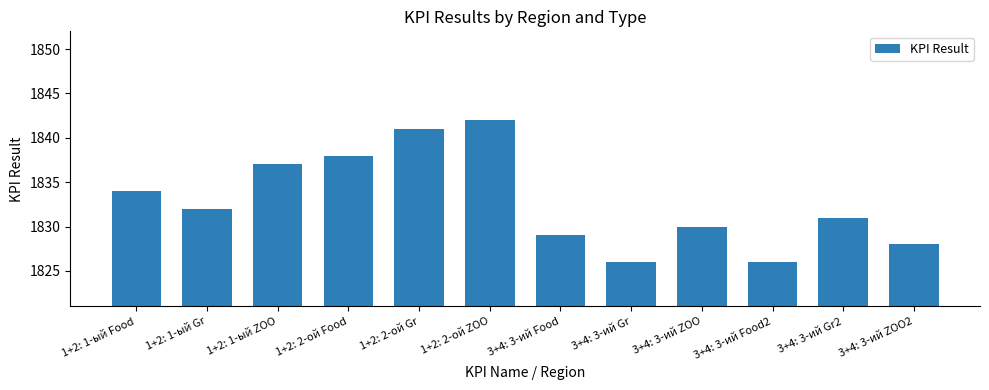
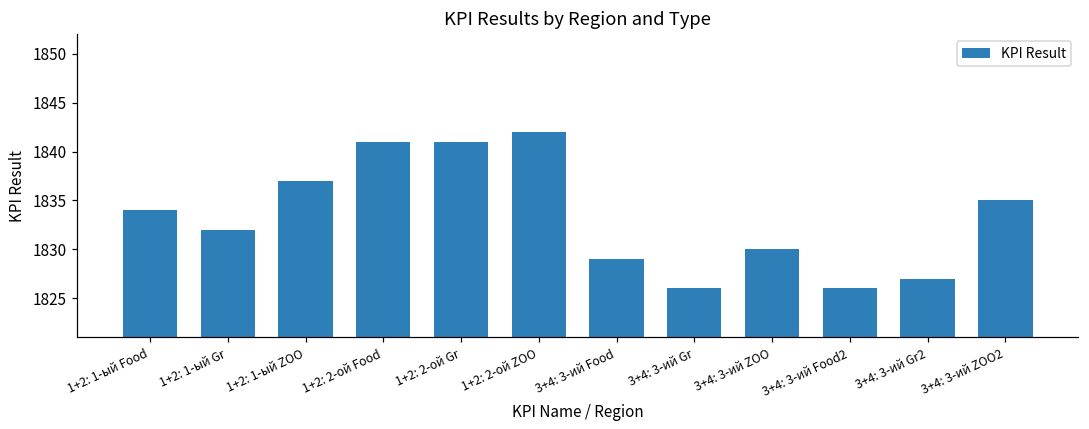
  {
    "1+2: 1-ый Food": 1834,
    "1+2: 1-ый Gr": 1832,
    "1+2: 1-ый ZOO": 1837,
-   "1+2: 2-ой Food": 1838,
+   "1+2: 2-ой Food": 1841,
    "1+2: 2-ой Gr": 1841,
    "1+2: 2-ой ZOO": 1842,
    "3+4: 3-ий Food": 1829,
    "3+4: 3-ий Gr": 1826,
    "3+4: 3-ий ZOO": 1830,
    "3+4: 3-ий Food2": 1826,
-   "3+4: 3-ий Gr2": 1831,
-   "3+4: 3-ий ZOO2": 1828
+   "3+4: 3-ий Gr2": 1827,
+   "3+4: 3-ий ZOO2": 1835
  }
